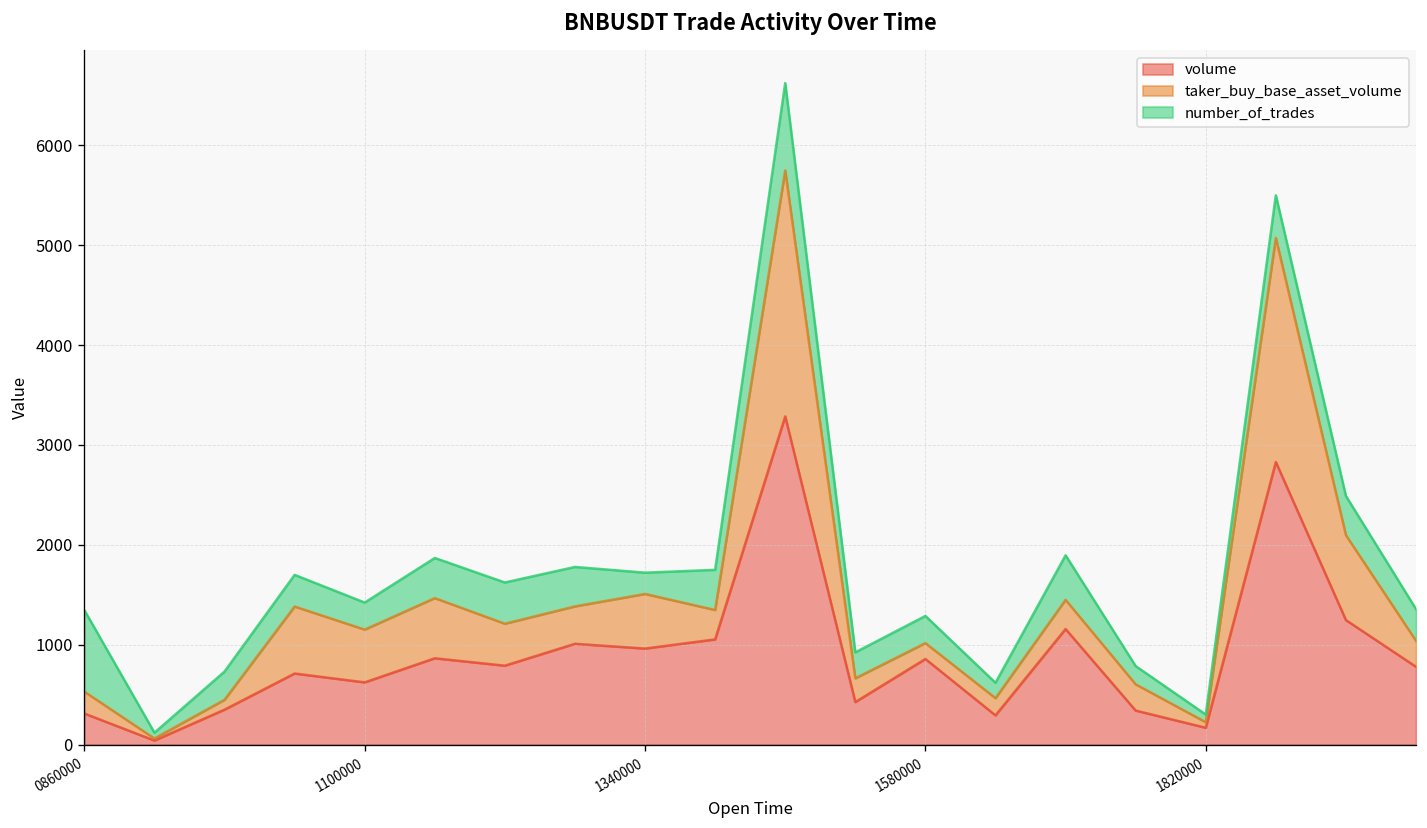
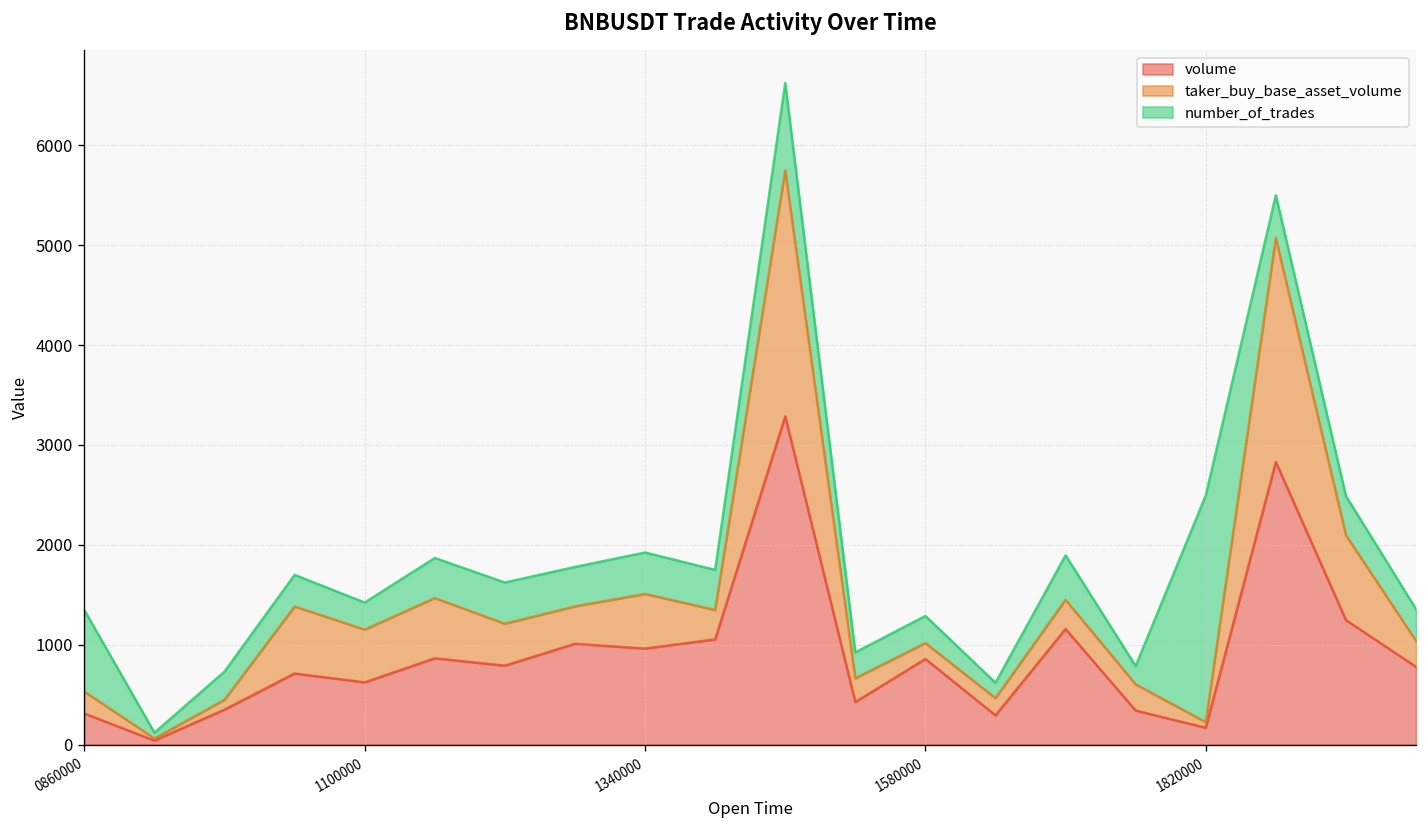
  {
    "number_of_trades": {
      "0860000": 800,
      "1100000": 300,
-     "1340000": 200,
+     "1340000": 400,
      "1580000": 300,
-     "1820000": 100
+     "1820000": 2300
    }
  }
